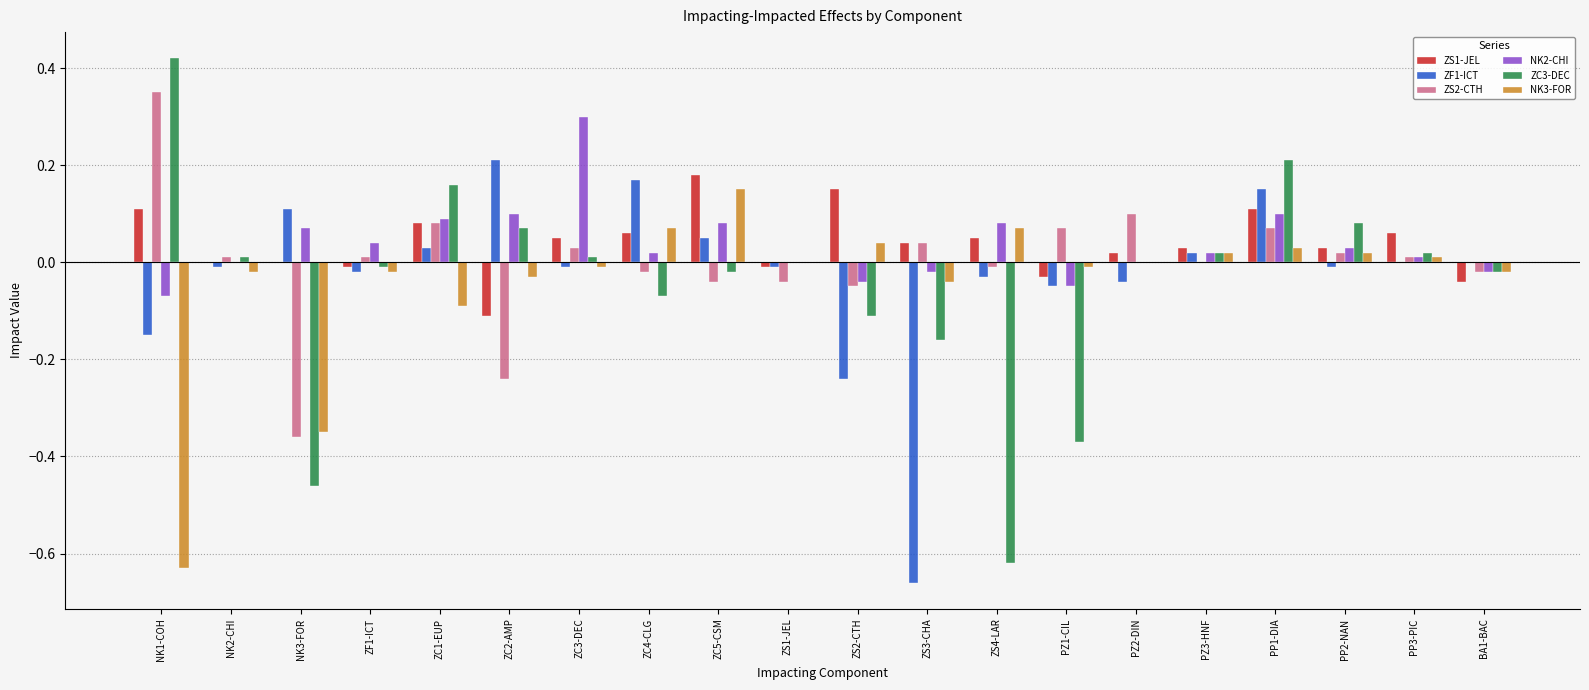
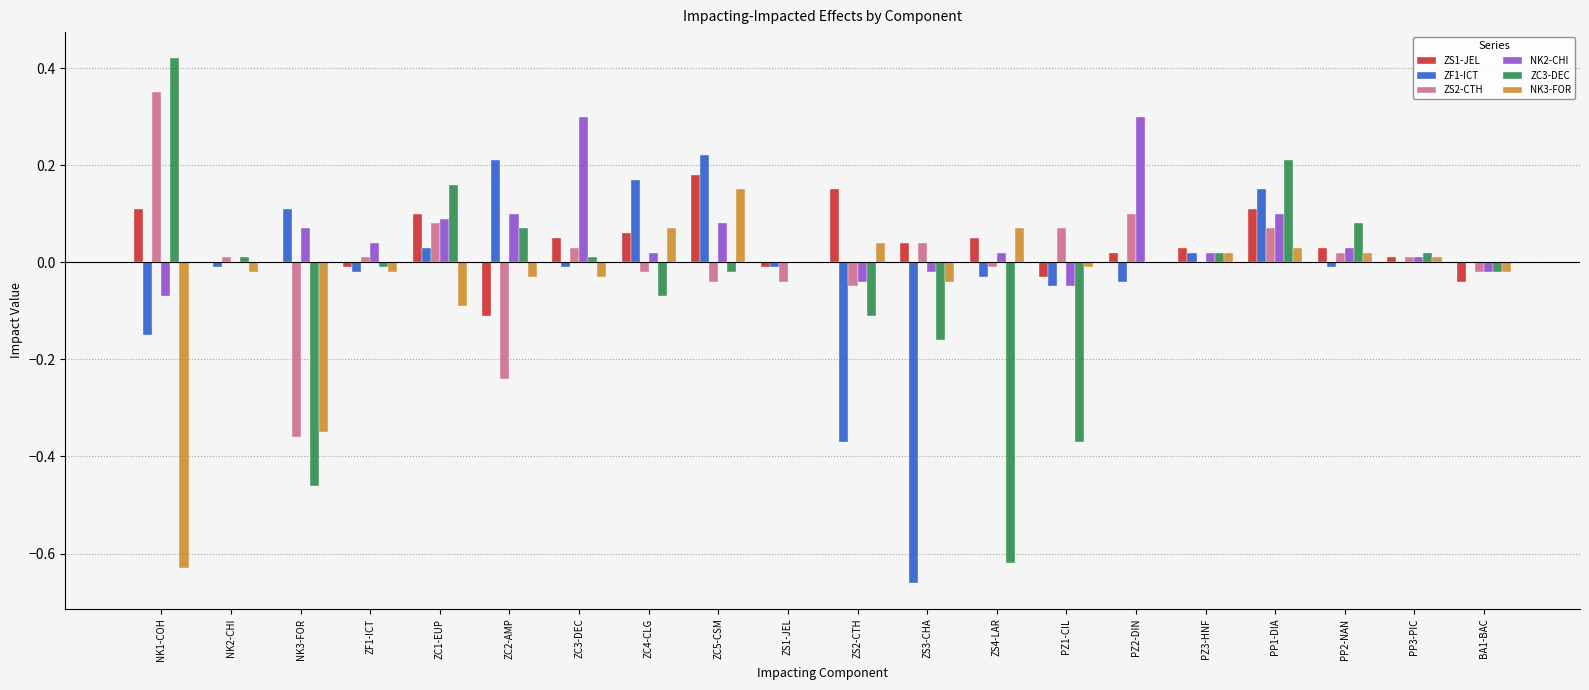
  {
    "ZS1-JEL": {
      "NK1-COH": 0.11,
      "NK2-CHI": 0.00,
      "NK3-FOR": 0.00,
      "ZF1-ICT": -0.01,
-     "ZC1-EUP": 0.08,
+     "ZC1-EUP": 0.10,
      "ZC2-AMP": -0.11,
      "ZC3-DEC": 0.05,
      "ZC4-CLG": 0.06,
      "ZC5-CSM": 0.18,
      "ZS1-JEL": -0.01,
      "ZS2-CTH": 0.15,
      "ZS3-CHA": 0.04,
      "ZS4-LAR": 0.05,
      "PZ1-CIL": -0.03,
      "PZ2-DIN": 0.02,
      "PZ3-HNF": 0.03,
      "PP1-DIA": 0.11,
      "PP2-NAN": 0.03,
-     "PP3-PIC": 0.06,
+     "PP3-PIC": 0.01,
      "BA1-BAC": -0.04
    },
    "ZF1-ICT": {
      "NK1-COH": -0.15,
      "NK2-CHI": -0.01,
      "NK3-FOR": 0.11,
      "ZF1-ICT": -0.02,
      "ZC1-EUP": 0.03,
      "ZC2-AMP": 0.21,
      "ZC3-DEC": -0.01,
      "ZC4-CLG": 0.17,
-     "ZC5-CSM": 0.05,
+     "ZC5-CSM": 0.22,
      "ZS1-JEL": -0.01,
-     "ZS2-CTH": -0.24,
+     "ZS2-CTH": -0.37,
      "ZS3-CHA": -0.66,
      "ZS4-LAR": -0.03,
      "PZ1-CIL": -0.05,
      "PZ2-DIN": -0.04,
      "PZ3-HNF": 0.02,
      "PP1-DIA": 0.15,
      "PP2-NAN": -0.01,
      "PP3-PIC": 0.00,
      "BA1-BAC": 0.00
    },
    "ZS2-CTH": {
      "NK1-COH": 0.35,
      "NK2-CHI": 0.01,
      "NK3-FOR": -0.36,
      "ZF1-ICT": 0.01,
      "ZC1-EUP": 0.08,
      "ZC2-AMP": -0.24,
      "ZC3-DEC": 0.03,
      "ZC4-CLG": -0.02,
      "ZC5-CSM": -0.04,
      "ZS1-JEL": -0.04,
      "ZS2-CTH": -0.05,
      "ZS3-CHA": 0.04,
      "ZS4-LAR": -0.01,
      "PZ1-CIL": 0.07,
      "PZ2-DIN": 0.10,
      "PZ3-HNF": 0.00,
      "PP1-DIA": 0.07,
      "PP2-NAN": 0.02,
      "PP3-PIC": 0.01,
      "BA1-BAC": -0.02
    },
    "NK2-CHI": {
      "NK1-COH": -0.07,
      "NK2-CHI": 0.00,
      "NK3-FOR": 0.07,
      "ZF1-ICT": 0.04,
      "ZC1-EUP": 0.09,
      "ZC2-AMP": 0.10,
      "ZC3-DEC": 0.30,
      "ZC4-CLG": 0.02,
      "ZC5-CSM": 0.08,
      "ZS1-JEL": 0.00,
      "ZS2-CTH": -0.04,
      "ZS3-CHA": -0.02,
-     "ZS4-LAR": 0.08,
+     "ZS4-LAR": 0.02,
      "PZ1-CIL": -0.05,
-     "PZ2-DIN": 0.0,
+     "PZ2-DIN": 0.3,
      "PZ3-HNF": 0.02,
      "PP1-DIA": 0.10,
      "PP2-NAN": 0.03,
      "PP3-PIC": 0.01,
      "BA1-BAC": -0.02
    },
    "ZC3-DEC": {
      "NK1-COH": 0.42,
      "NK2-CHI": 0.01,
      "NK3-FOR": -0.46,
      "ZF1-ICT": -0.01,
      "ZC1-EUP": 0.16,
      "ZC2-AMP": 0.07,
      "ZC3-DEC": 0.01,
      "ZC4-CLG": -0.07,
      "ZC5-CSM": -0.02,
      "ZS1-JEL": 0.00,
      "ZS2-CTH": -0.11,
      "ZS3-CHA": -0.16,
      "ZS4-LAR": -0.62,
      "PZ1-CIL": -0.37,
      "PZ2-DIN": 0.00,
      "PZ3-HNF": 0.02,
      "PP1-DIA": 0.21,
      "PP2-NAN": 0.08,
      "PP3-PIC": 0.02,
      "BA1-BAC": -0.02
    },
    "NK3-FOR": {
      "NK1-COH": -0.63,
      "NK2-CHI": -0.02,
      "NK3-FOR": -0.35,
      "ZF1-ICT": -0.02,
      "ZC1-EUP": -0.09,
      "ZC2-AMP": -0.03,
-     "ZC3-DEC": -0.01,
+     "ZC3-DEC": -0.03,
      "ZC4-CLG": 0.07,
      "ZC5-CSM": 0.15,
      "ZS1-JEL": 0.00,
      "ZS2-CTH": 0.04,
      "ZS3-CHA": -0.04,
      "ZS4-LAR": 0.07,
      "PZ1-CIL": -0.01,
      "PZ2-DIN": 0.00,
      "PZ3-HNF": 0.02,
      "PP1-DIA": 0.03,
      "PP2-NAN": 0.02,
      "PP3-PIC": 0.01,
      "BA1-BAC": -0.02
    }
  }
